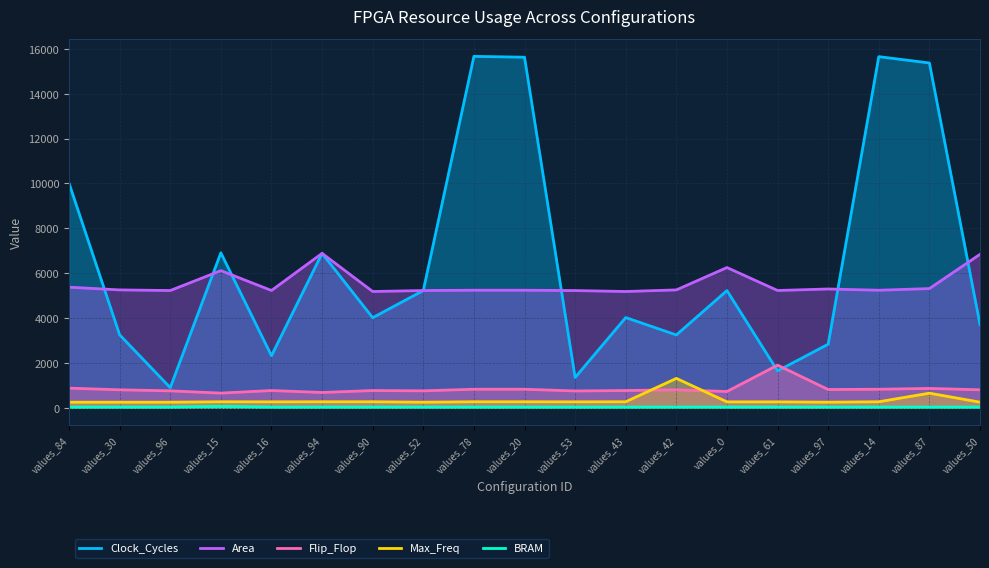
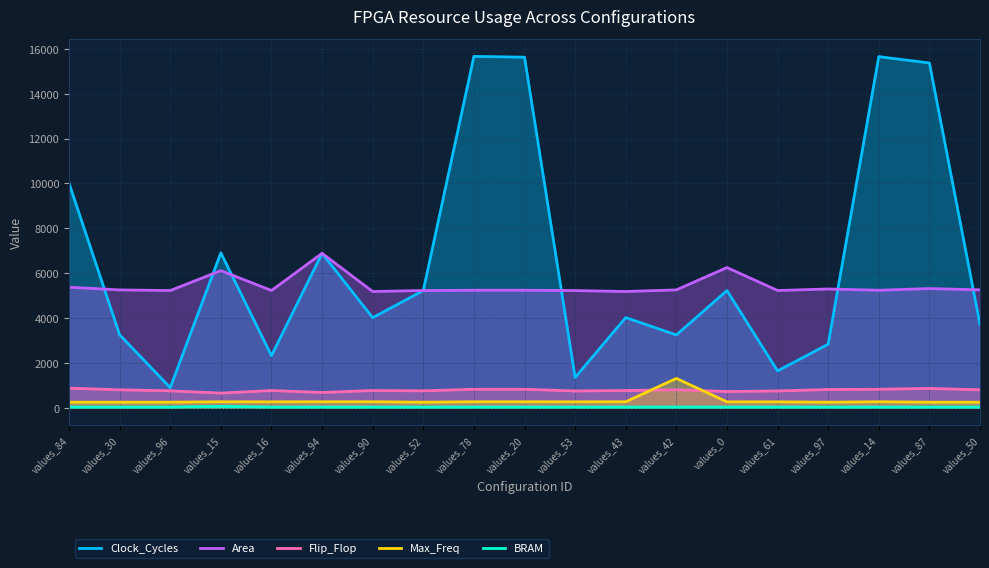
  {
    "Clock_Cycles": {
      "values_84": 10000,
      "values_30": 3300,
      "values_96": 900,
      "values_15": 6900,
      "values_16": 2300,
      "values_90": 4000,
      "values_78": 15700,
      "values_20": 15600,
      "values_53": 1300,
      "values_43": 4000,
      "values_42": 3200,
      "values_0": 5200,
      "values_61": 1600,
      "values_97": 2800,
      "values_14": 15700,
      "values_87": 15400,
      "values_50": 3700
    },
    "Area": {
      "values_84": 5400,
      "values_30": 5300,
      "values_96": 5200,
      "values_15": 6100,
      "values_16": 5200,
      "values_90": 5200,
      "values_78": 5200,
      "values_20": 5200,
      "values_53": 5200,
      "values_43": 5200,
      "values_42": 5300,
      "values_0": 6200,
      "values_61": 5200,
      "values_97": 5300,
      "values_14": 5200,
      "values_87": 5300,
-     "values_50": 6800
+     "values_50": 5300
    },
    "Flip_Flop": {
      "values_84": 900,
      "values_30": 800,
      "values_96": 800,
      "values_15": 700,
      "values_16": 800,
      "values_94": 700,
      "values_90": 800,
      "values_52": 800,
      "values_78": 800,
      "values_20": 800,
      "values_53": 700,
      "values_43": 800,
      "values_42": 800,
      "values_0": 700,
-     "values_61": 1900,
+     "values_61": 700,
      "values_97": 800,
      "values_14": 800,
      "values_87": 900,
      "values_50": 800
    },
    "Max_Freq": {
      "values_84": 200,
      "values_30": 200,
      "values_96": 200,
      "values_15": 300,
      "values_16": 300,
      "values_94": 300,
      "values_90": 300,
      "values_52": 200,
      "values_78": 300,
      "values_20": 300,
      "values_53": 300,
      "values_43": 300,
      "values_42": 1300,
      "values_0": 300,
      "values_61": 300,
      "values_97": 200,
      "values_14": 300,
-     "values_87": 700,
+     "values_87": 200,
      "values_50": 200
    },
    "BRAM": {
      "values_84": 0,
      "values_30": 0,
      "values_96": 0,
      "values_15": 100,
      "values_16": 0,
      "values_94": 0,
      "values_90": 0,
      "values_52": 0,
      "values_78": 0,
      "values_20": 0,
      "values_53": 0,
      "values_43": 0,
      "values_42": 0,
      "values_0": 0,
      "values_61": 0,
      "values_97": 0,
      "values_14": 0,
      "values_87": 0,
      "values_50": 0
    }
  }
